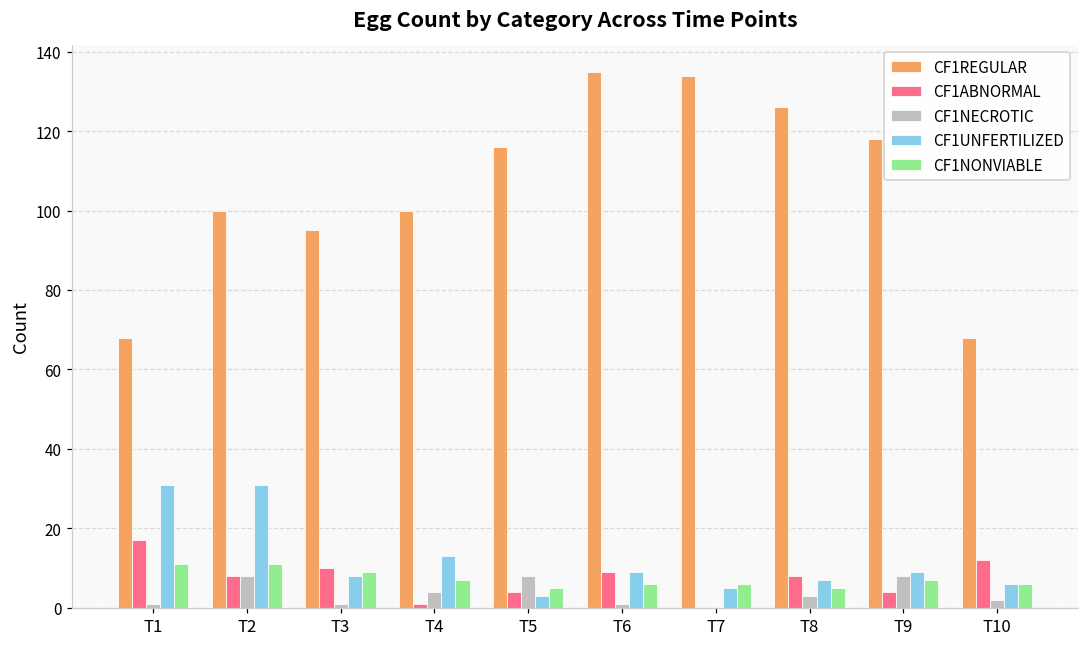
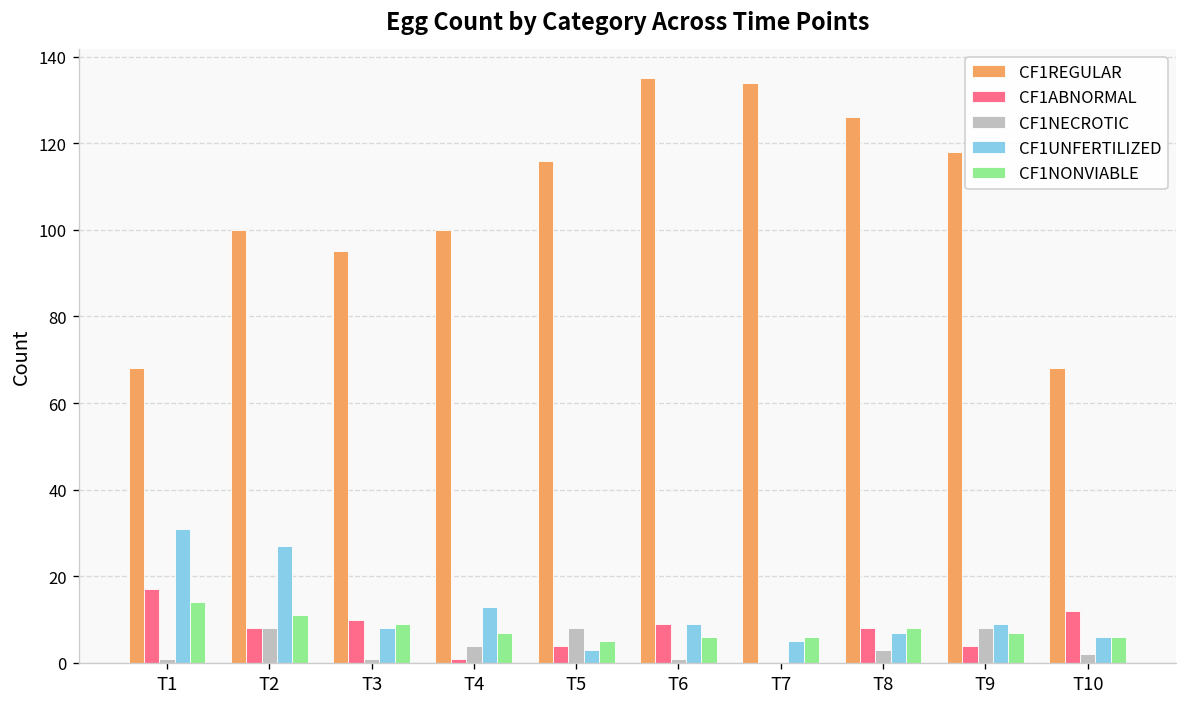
  {
    "CF1REGULAR": {
      "T1": 68,
      "T2": 100,
      "T3": 95,
      "T4": 100,
      "T5": 116,
      "T6": 135,
      "T7": 134,
      "T8": 126,
      "T9": 118,
      "T10": 68
    },
    "CF1ABNORMAL": {
      "T1": 17,
      "T2": 8,
      "T3": 10,
      "T4": 1,
      "T5": 4,
      "T6": 9,
      "T7": 0,
      "T8": 8,
      "T9": 4,
      "T10": 12
    },
    "CF1NECROTIC": {
      "T1": 1,
      "T2": 8,
      "T3": 1,
      "T4": 4,
      "T5": 8,
      "T6": 1,
      "T7": 0,
      "T8": 3,
      "T9": 8,
      "T10": 2
    },
    "CF1UNFERTILIZED": {
      "T1": 31,
-     "T2": 31,
+     "T2": 27,
      "T3": 8,
      "T4": 13,
      "T5": 3,
      "T6": 9,
      "T7": 5,
      "T8": 7,
      "T9": 9,
      "T10": 6
    },
    "CF1NONVIABLE": {
-     "T1": 11,
+     "T1": 14,
      "T2": 11,
      "T3": 9,
      "T4": 7,
      "T5": 5,
      "T6": 6,
      "T7": 6,
-     "T8": 5,
+     "T8": 8,
      "T9": 7,
      "T10": 6
    }
  }
